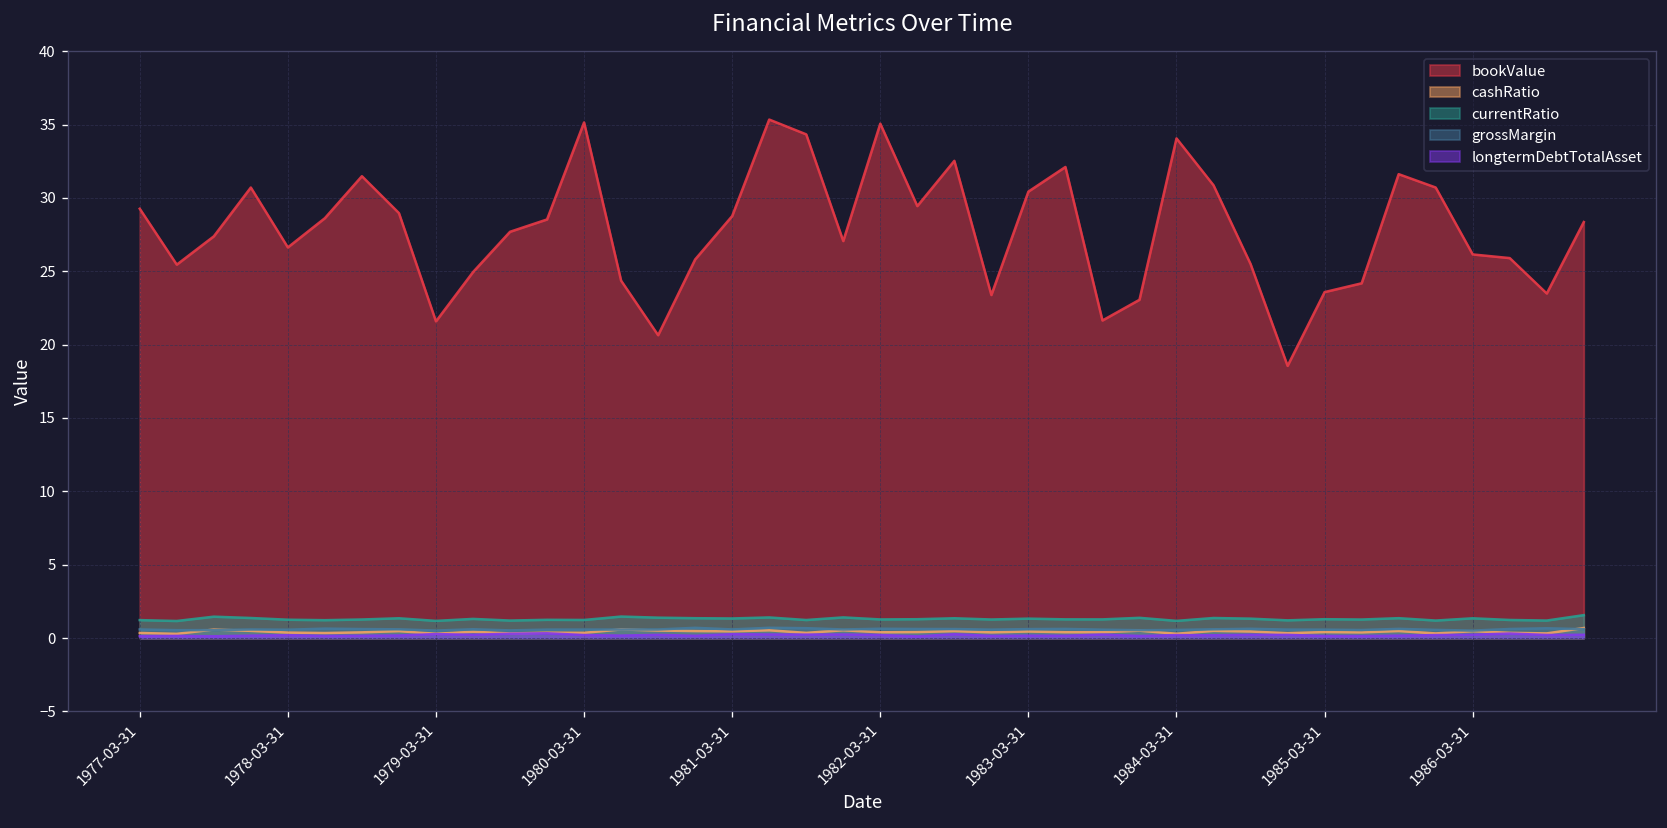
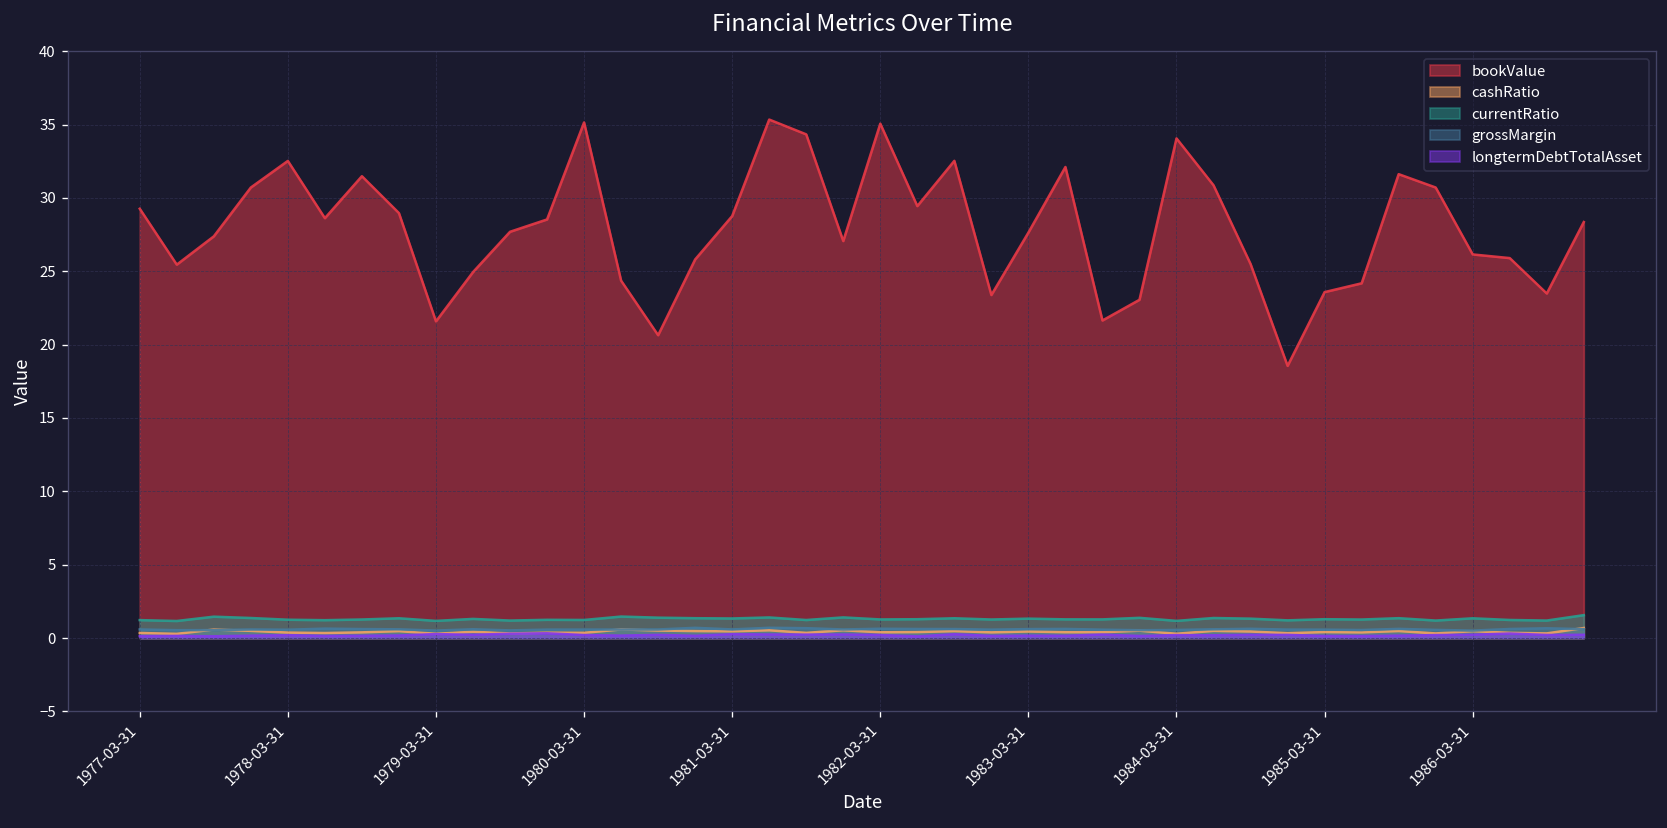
  {
    "bookValue": {
      "1977-03-31": 29.3,
-     "1978-03-31": 26.6,
+     "1978-03-31": 32.5,
      "1979-03-31": 21.6,
      "1980-03-31": 35.1,
      "1981-03-31": 28.8,
      "1982-03-31": 35.1,
-     "1983-03-31": 30.4,
+     "1983-03-31": 27.6,
      "1984-03-31": 34.1,
      "1985-03-31": 23.6,
      "1986-03-31": 26.1
    },
    "cashRatio": {
      "1977-03-31": 0.3
    },
    "longtermDebtTotalAsset": {
      "1977-03-31": 0.1,
      "1983-03-31": 0.2,
      "1985-03-31": 0.1,
      "1986-03-31": 0.2
    }
  }
